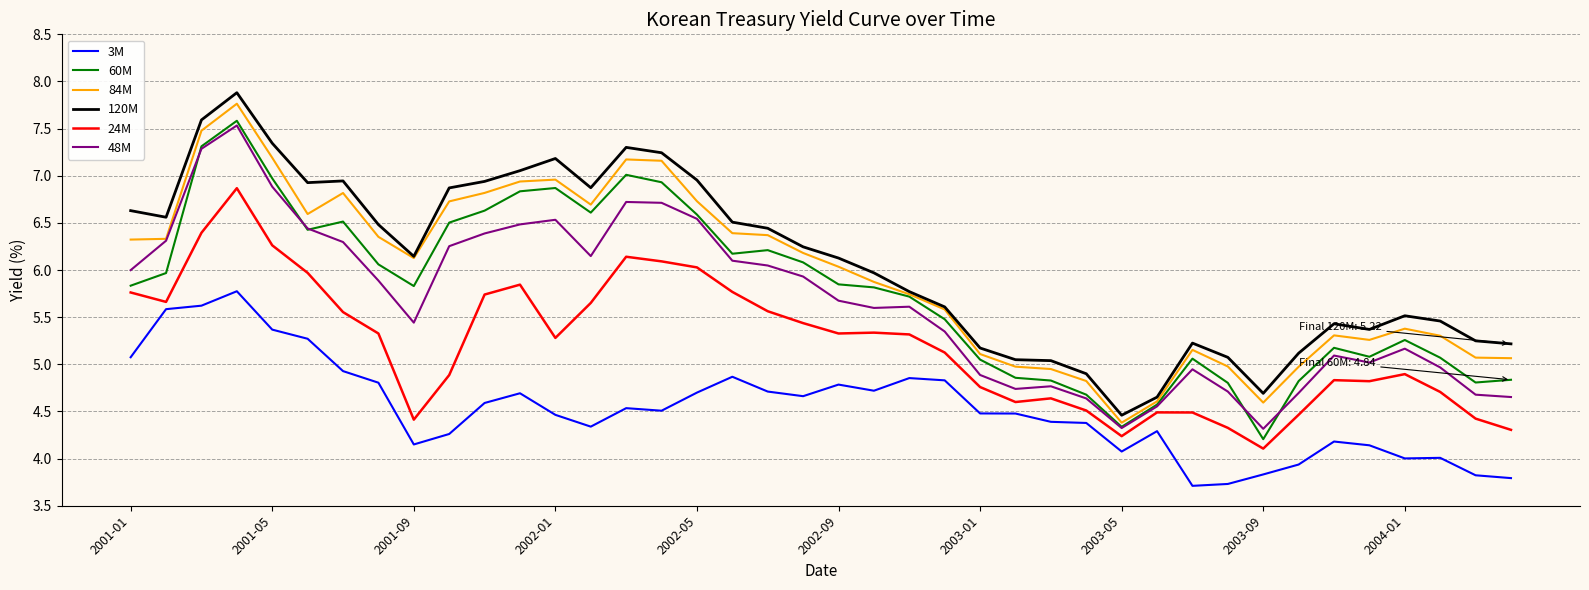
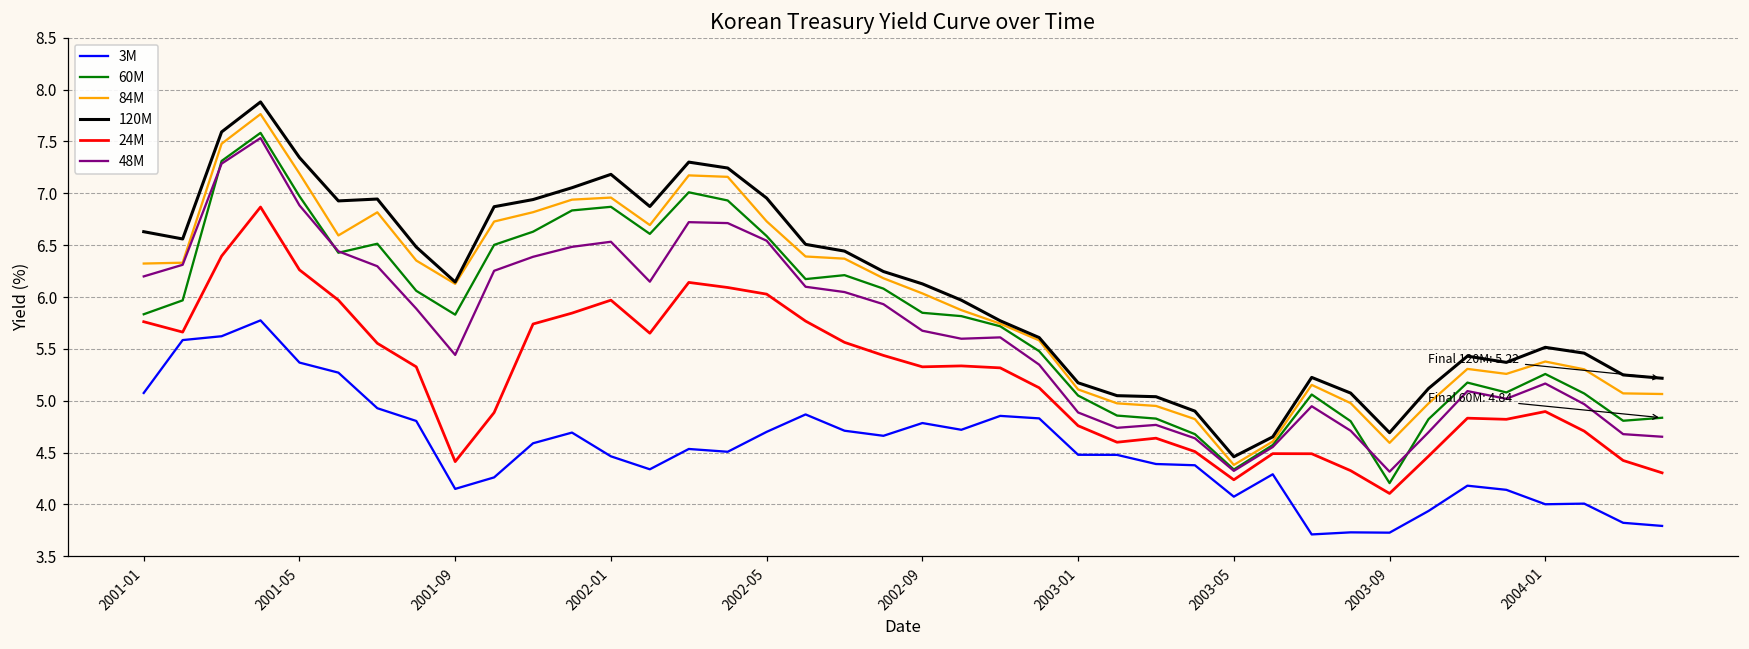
  {
    "3M": {
      "2001-01": 5.1,
      "2001-05": 5.4,
      "2001-09": 4.2,
      "2002-01": 4.5,
      "2002-05": 4.7,
      "2002-09": 4.8,
      "2003-01": 4.5,
      "2003-05": 4.1,
-     "2003-09": 3.8,
+     "2003-09": 3.7,
      "2004-01": 4.0
    },
    "60M": {
      "2001-01": 5.8,
      "2001-05": 7.0,
      "2001-09": 5.8,
      "2002-01": 6.9,
      "2002-05": 6.6,
      "2002-09": 5.8,
      "2003-01": 5.1,
      "2003-09": 4.2
    },
    "84M": {
      "2001-01": 6.3,
      "2001-05": 7.2,
      "2002-01": 7.0,
      "2002-05": 6.7,
      "2002-09": 6.0,
      "2003-01": 5.1,
      "2003-05": 4.4,
      "2003-09": 4.6
    },
    "120M": {
      "2001-01": 6.6,
      "2001-05": 7.3,
      "2002-01": 7.2,
      "2002-05": 7.0,
      "2002-09": 6.1,
      "2003-01": 5.2,
      "2003-05": 4.5,
      "2003-09": 4.7,
      "2004-01": 5.5
    },
    "24M": {
      "2001-01": 5.8,
      "2001-05": 6.3,
      "2001-09": 4.4,
-     "2002-01": 5.3,
+     "2002-01": 6.0,
      "2002-05": 6.0,
      "2002-09": 5.3,
      "2003-01": 4.8,
      "2003-05": 4.2,
      "2003-09": 4.1
    },
    "48M": {
-     "2001-01": 6.0,
+     "2001-01": 6.2,
      "2001-05": 6.9,
      "2001-09": 5.4,
      "2002-01": 6.5,
      "2002-05": 6.5,
      "2002-09": 5.7,
      "2003-01": 4.9,
      "2003-09": 4.3,
      "2004-01": 5.2
    }
  }
